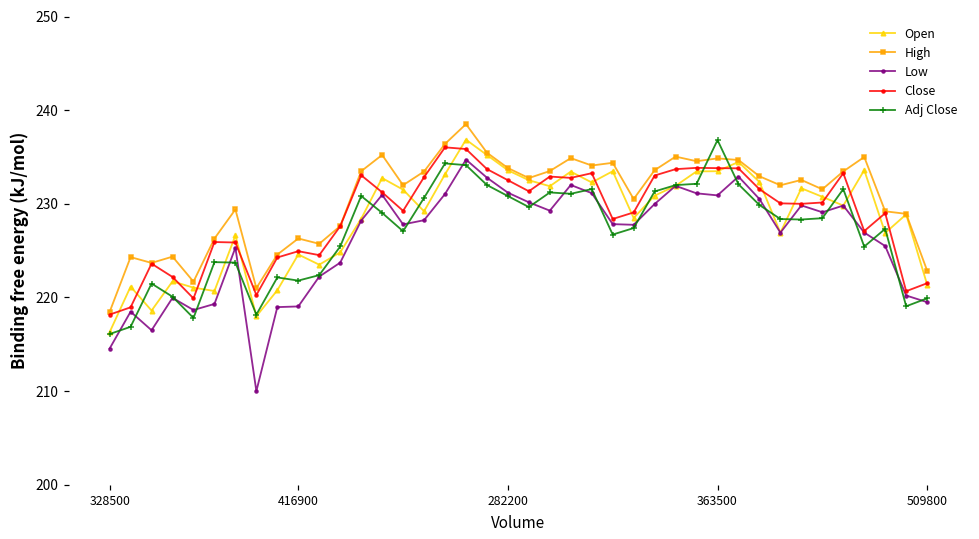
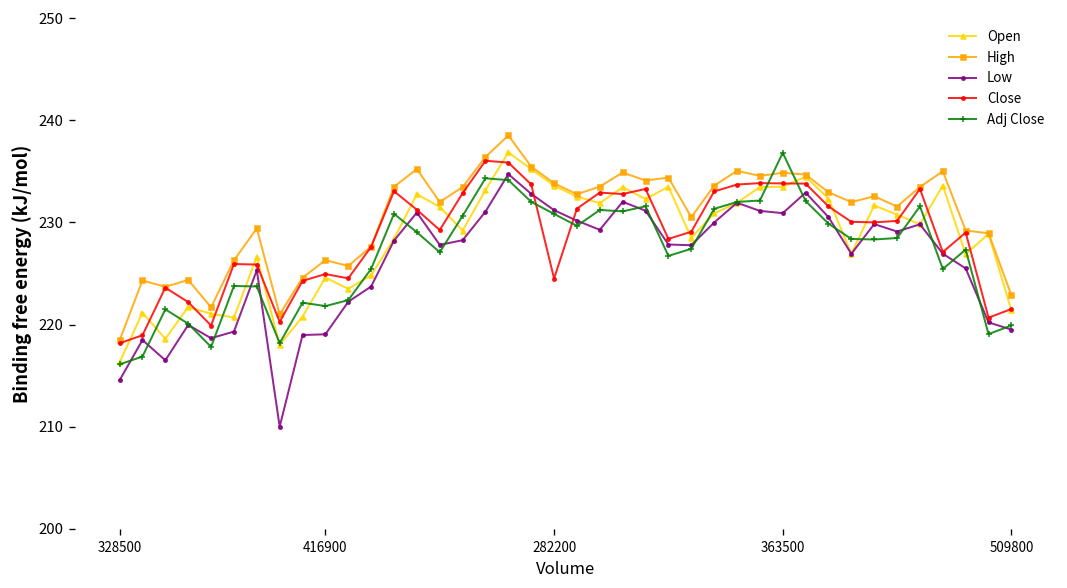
  {
    "Low": {
      "328500": 215,
      "416900": 219,
      "282200": 231,
      "363500": 231,
      "509800": 220
    },
    "Close": {
      "416900": 225,
-     "282200": 233,
+     "282200": 225,
      "363500": 234
    },
    "Adj Close": {
      "416900": 222,
      "282200": 231,
      "363500": 237,
      "509800": 220
    }
  }
